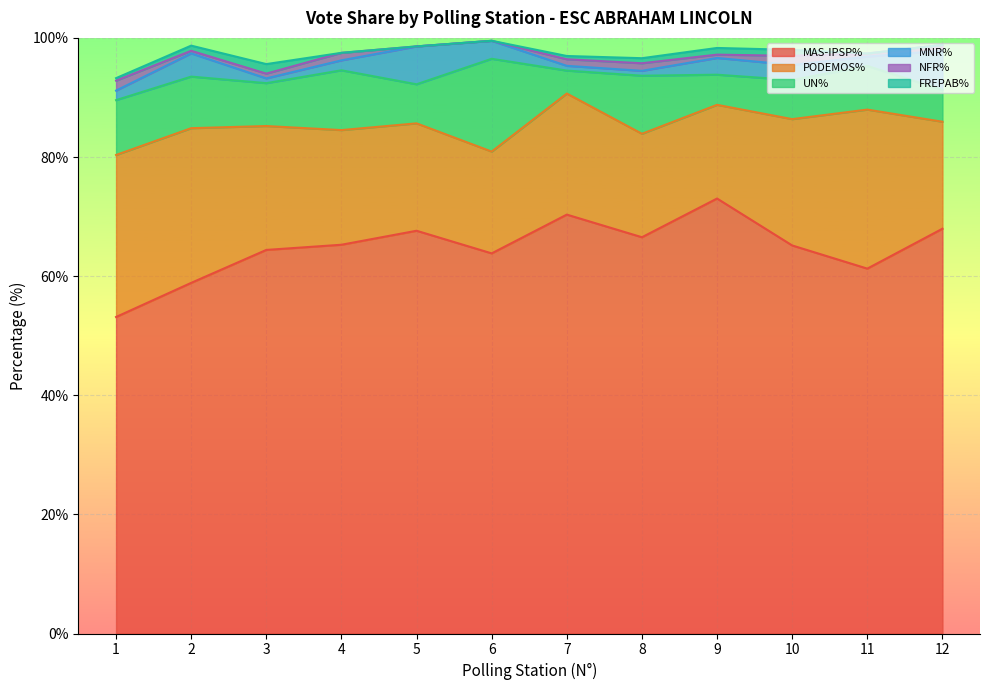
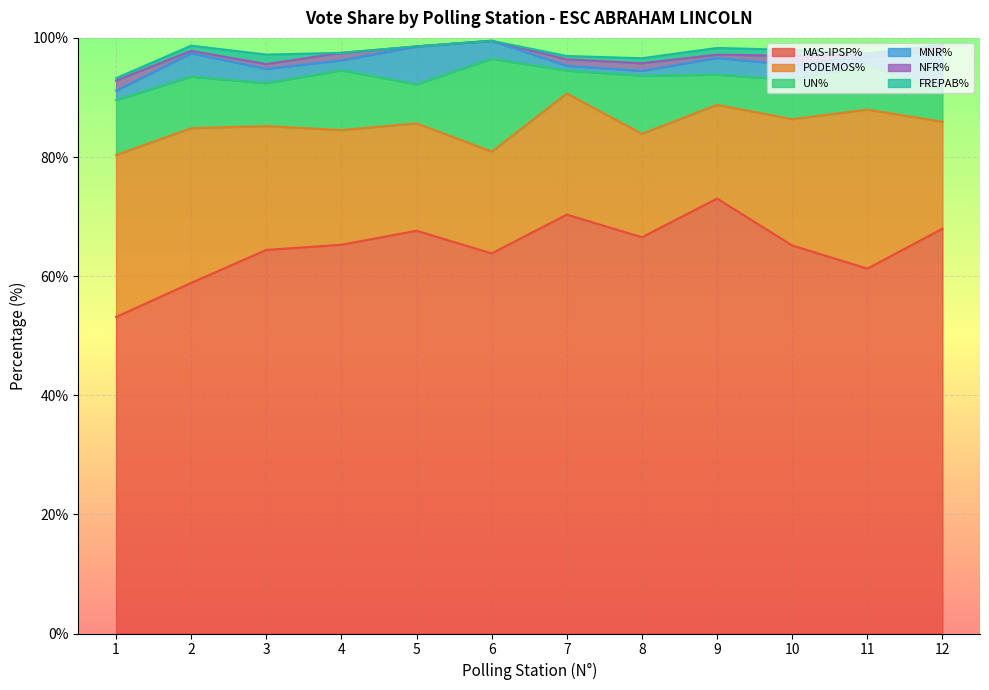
  {
    "MNR%": {
      "1": "2%",
      "2": "4%",
-     "3": "1%",
+     "3": "2%",
      "4": "2%",
      "7": "1%",
      "8": "1%",
      "9": "3%"
    },
    "NFR%": {
      "2": "0%",
      "3": "1%",
      "7": "1%",
      "8": "1%",
      "9": "1%"
    }
  }
